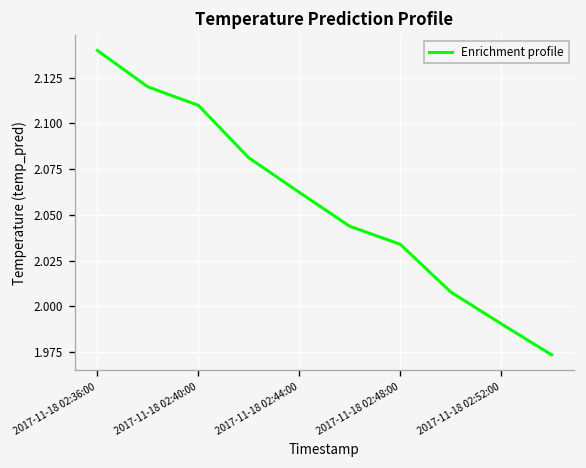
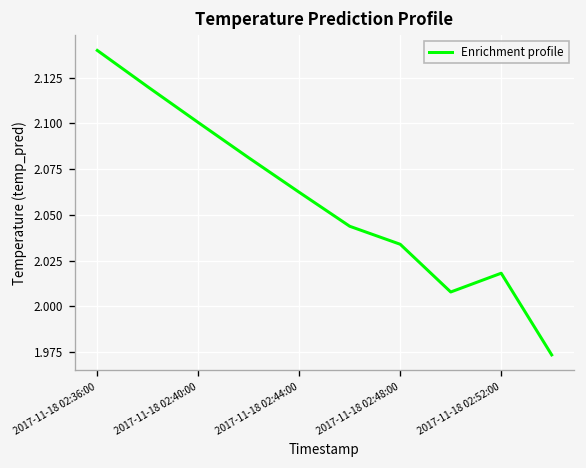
  {
    "2017-11-18 02:36:00": 2.140,
-   "2017-11-18 02:40:00": 2.110,
+   "2017-11-18 02:40:00": 2.100,
    "2017-11-18 02:44:00": 2.062,
    "2017-11-18 02:48:00": 2.034,
-   "2017-11-18 02:52:00": 1.990
+   "2017-11-18 02:52:00": 2.018
  }
